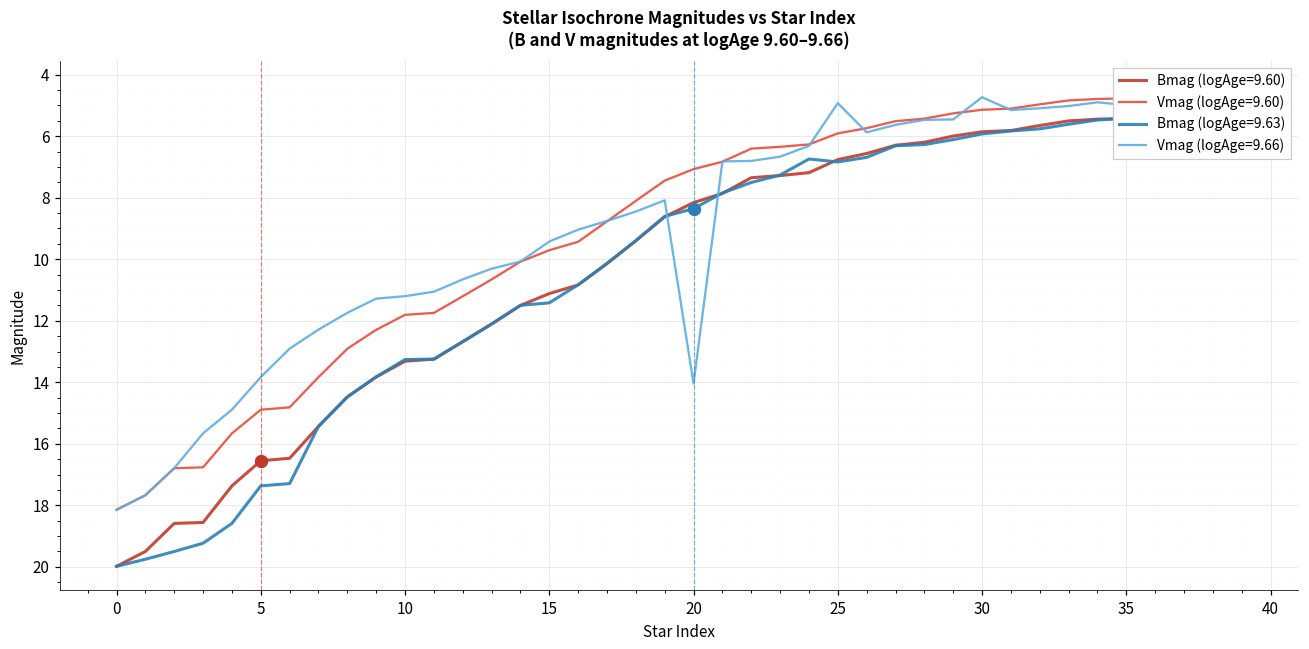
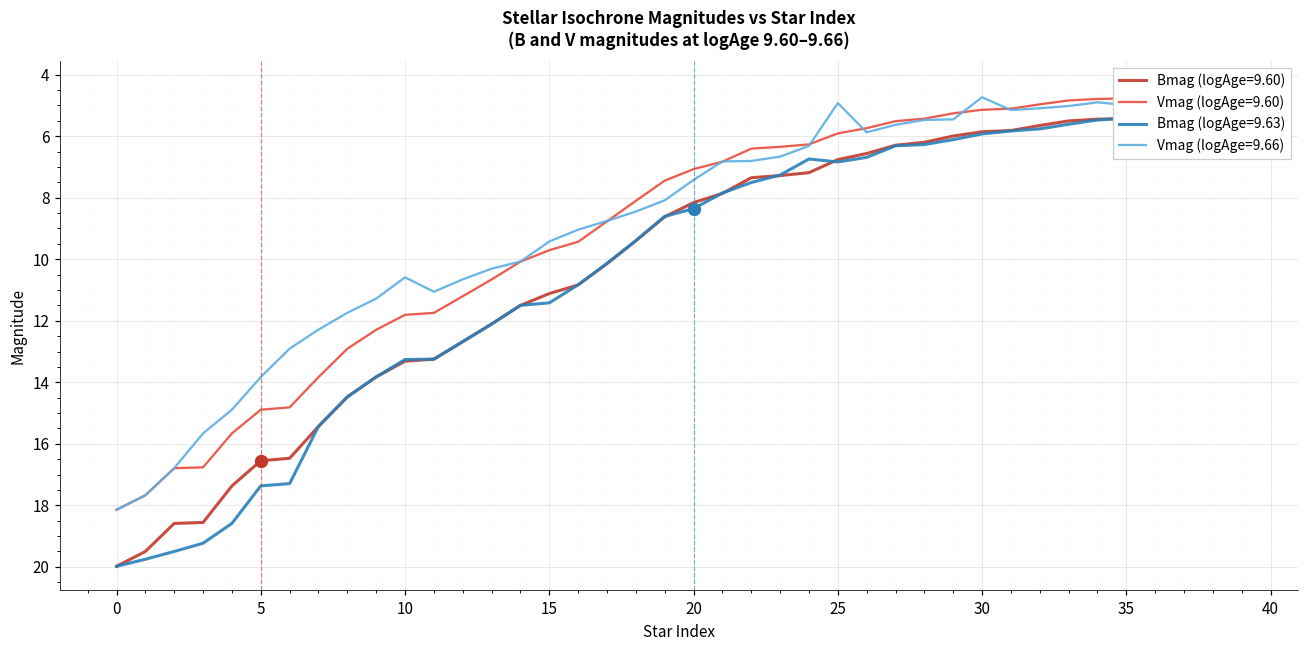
  {
    "Vmag (logAge=9.66)": {
      "5": 13.8,
-     "10": 11.2,
+     "10": 10.6,
      "15": 9.4,
-     "20": 14.0,
+     "20": 7.4,
      "25": 4.9,
      "30": 4.7
    }
  }
